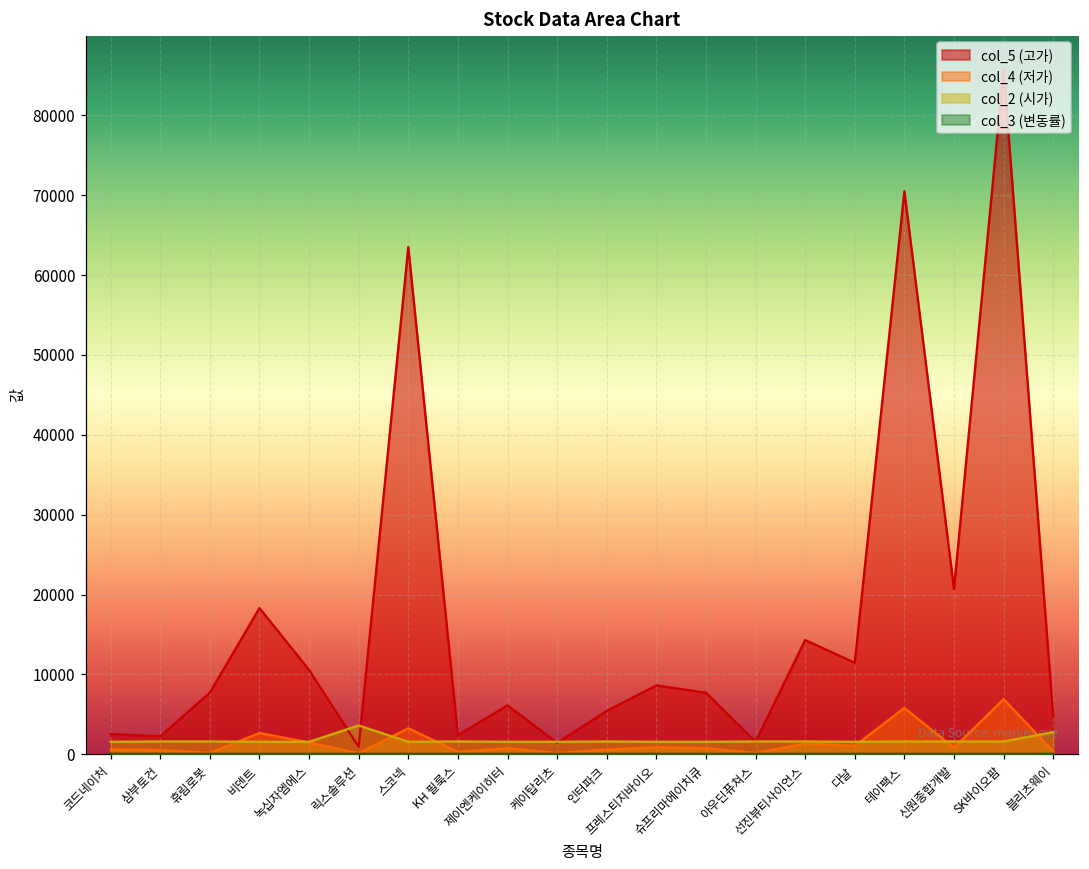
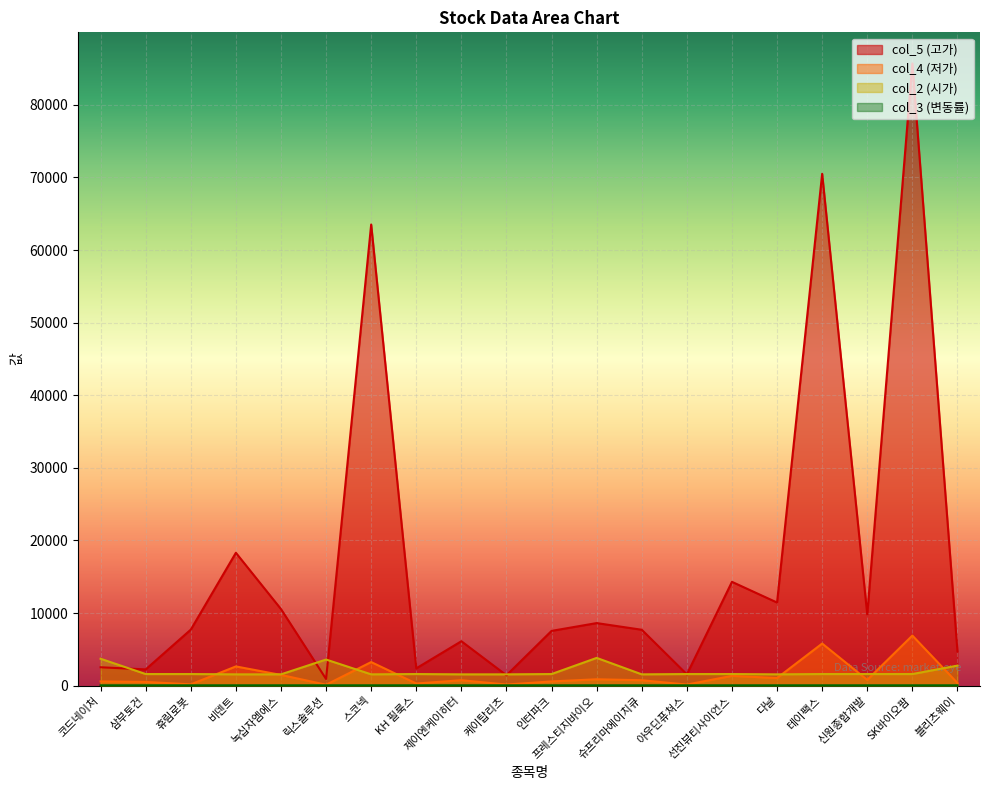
  {
    "col_5 (고가)": {
      "코드네이처": 3000,
      "삼부토건": 2000,
      "휴림로봇": 8000,
      "비덴트": 18000,
      "녹십자엠에스": 11000,
      "릭스솔루션": 1000,
      "스코넥": 64000,
      "KH 필룩스": 2000,
      "제이엔케이히터": 6000,
-     "인터파크": 5000,
+     "인터파크": 8000,
      "프레스티지바이오": 9000,
      "슈프리마에이치큐": 8000,
      "선진뷰티사이언스": 14000,
      "다날": 11000,
      "테이팩스": 71000,
-     "신원종합개발": 21000,
+     "신원종합개발": 10000,
      "블리츠웨이": 5000
    },
    "col_4 (저가)": {
      "코드네이처": 1000,
      "삼부토건": 1000,
      "비덴트": 3000,
      "스코넥": 3000,
      "제이엔케이히터": 1000,
      "인터파크": 1000,
      "프레스티지바이오": 1000,
      "슈프리마에이치큐": 1000,
      "다날": 1000,
      "테이팩스": 6000,
      "신원종합개발": 1000,
      "SK바이오팜": 7000
    },
    "col_2 (시가)": {
-     "코드네이처": 2000,
+     "코드네이처": 4000,
      "삼부토건": 2000,
      "휴림로봇": 2000,
      "비덴트": 2000,
      "릭스솔루션": 4000,
      "스코넥": 2000,
      "KH 필룩스": 2000,
      "제이엔케이히터": 2000,
      "인터파크": 2000,
-     "프레스티지바이오": 2000,
+     "프레스티지바이오": 4000,
      "슈프리마에이치큐": 2000,
      "다날": 2000,
      "테이팩스": 2000,
      "신원종합개발": 2000,
      "SK바이오팜": 2000,
      "블리츠웨이": 3000
    },
    "col_3 (변동률)": {
      "코드네이처": 0,
      "삼부토건": 0,
      "비덴트": 0,
      "녹십자엠에스": 0,
      "스코넥": 0,
      "제이엔케이히터": 0,
      "인터파크": 0,
      "프레스티지바이오": 0,
      "슈프리마에이치큐": 0,
      "선진뷰티사이언스": 0,
      "다날": 0,
      "테이팩스": 0,
      "신원종합개발": 0,
      "SK바이오팜": 0
    }
  }
